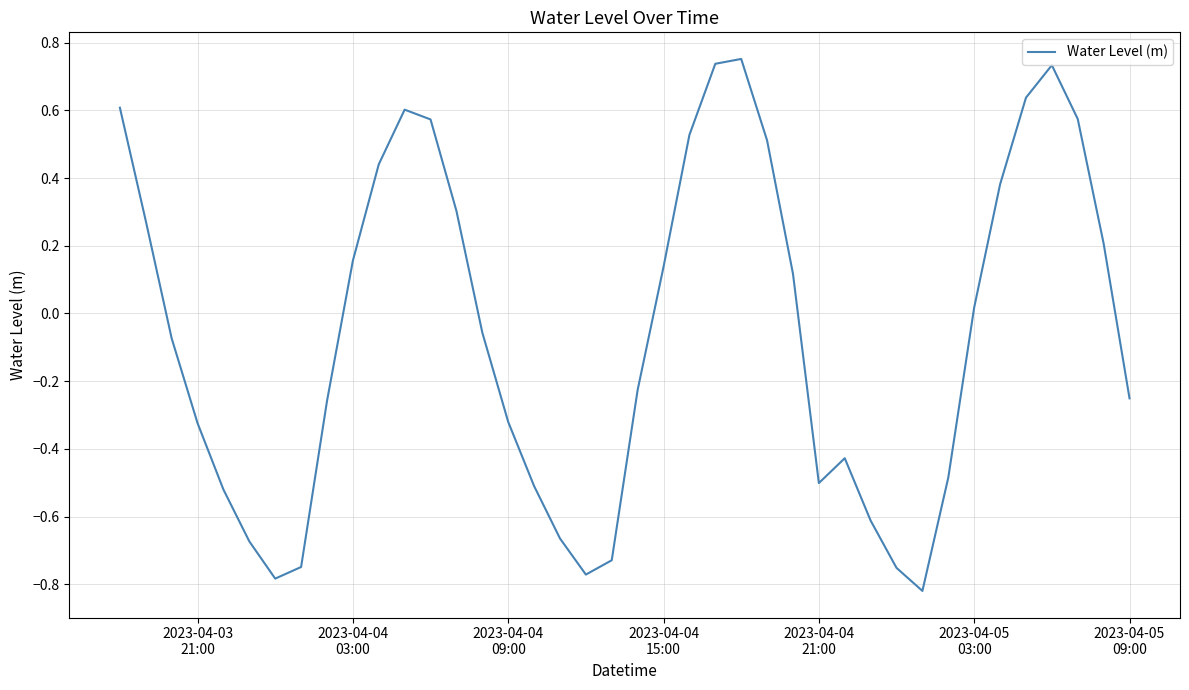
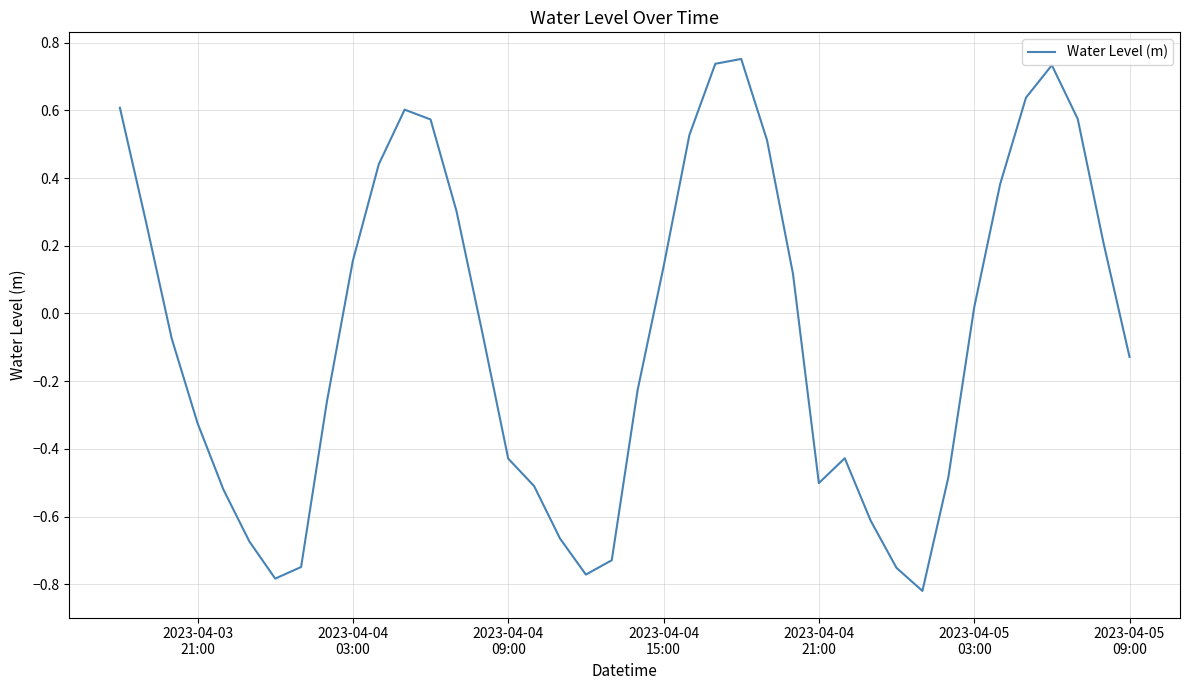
  {
    "2023-04-03 21:00": -0.32,
    "2023-04-04 03:00": 0.16,
-   "2023-04-04 09:00": -0.32,
+   "2023-04-04 09:00": -0.43,
    "2023-04-04 15:00": 0.14,
    "2023-04-04 21:00": -0.50,
    "2023-04-05 03:00": 0.02,
-   "2023-04-05 09:00": -0.25
+   "2023-04-05 09:00": -0.13
  }
